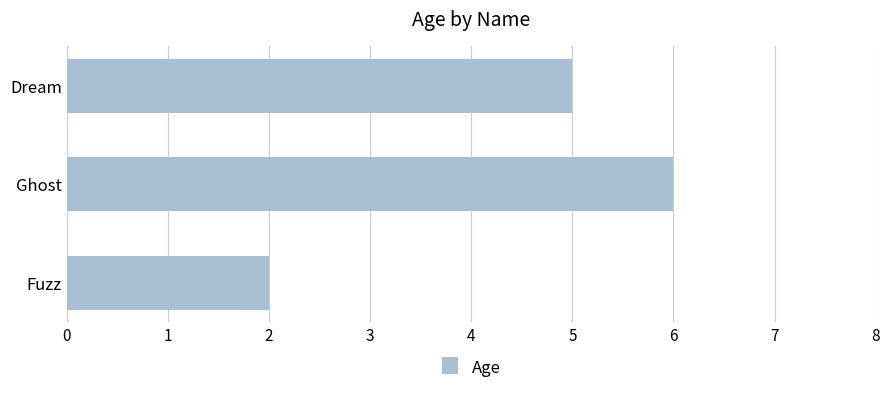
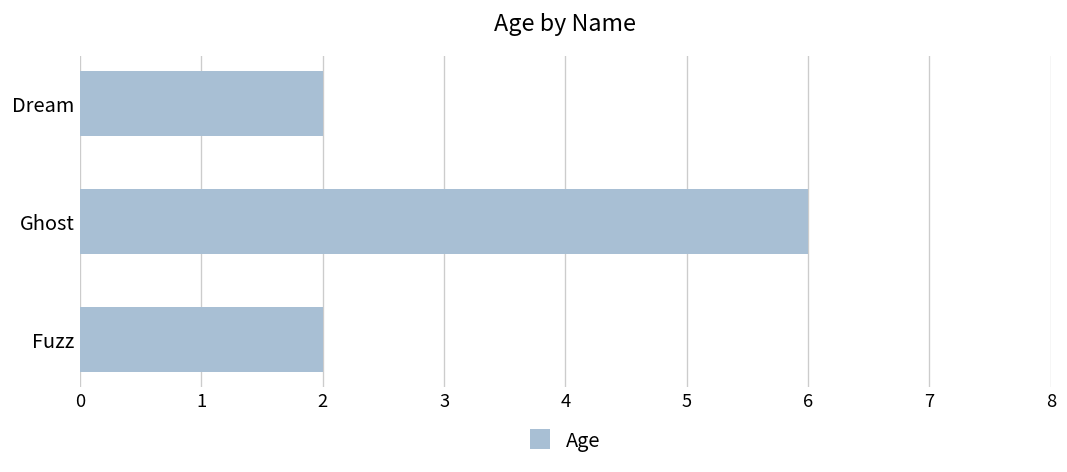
  {
-   "Dream": 5,
+   "Dream": 2,
    "Ghost": 6,
    "Fuzz": 2
  }
